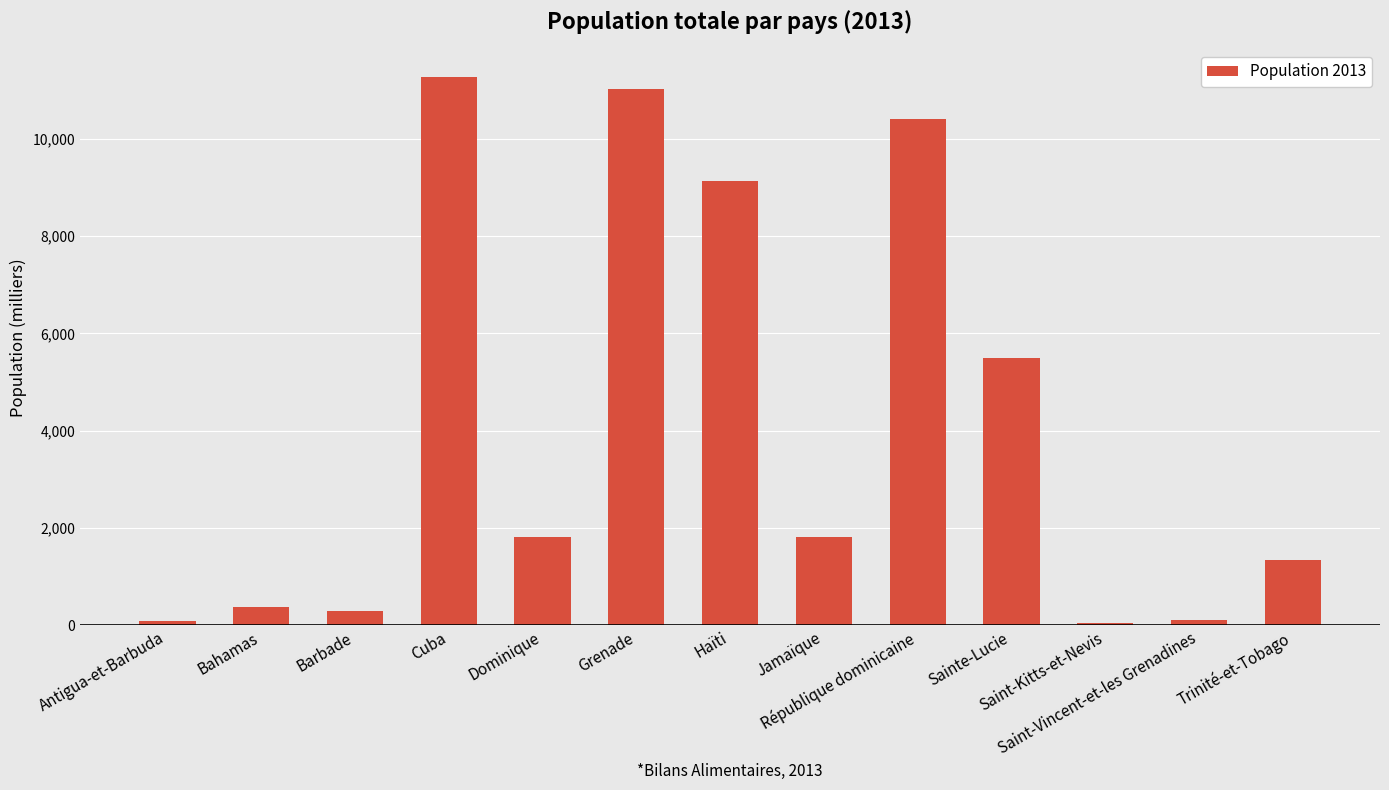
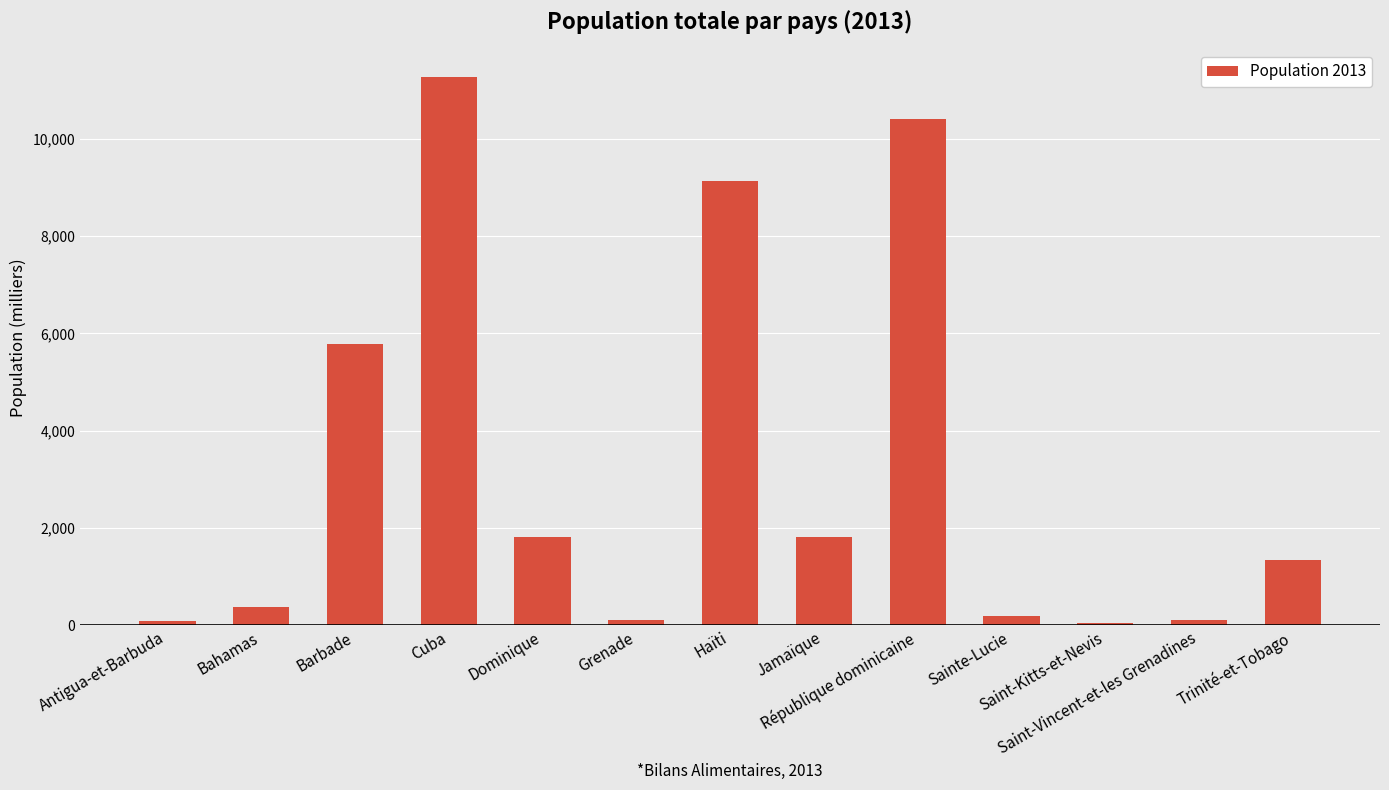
  {
    "Antigua-et-Barbuda": "100",
    "Bahamas": "400",
-   "Barbade": "300",
+   "Barbade": "5,800",
    "Cuba": "11,300",
    "Dominique": "1,800",
-   "Grenade": "11,000",
+   "Grenade": "100",
    "Haïti": "9,100",
    "Jamaïque": "1,800",
    "République dominicaine": "10,400",
-   "Sainte-Lucie": "5,500",
+   "Sainte-Lucie": "200",
    "Saint-Kitts-et-Nevis": "100",
    "Saint-Vincent-et-les Grenadines": "100",
    "Trinité-et-Tobago": "1,300"
  }
